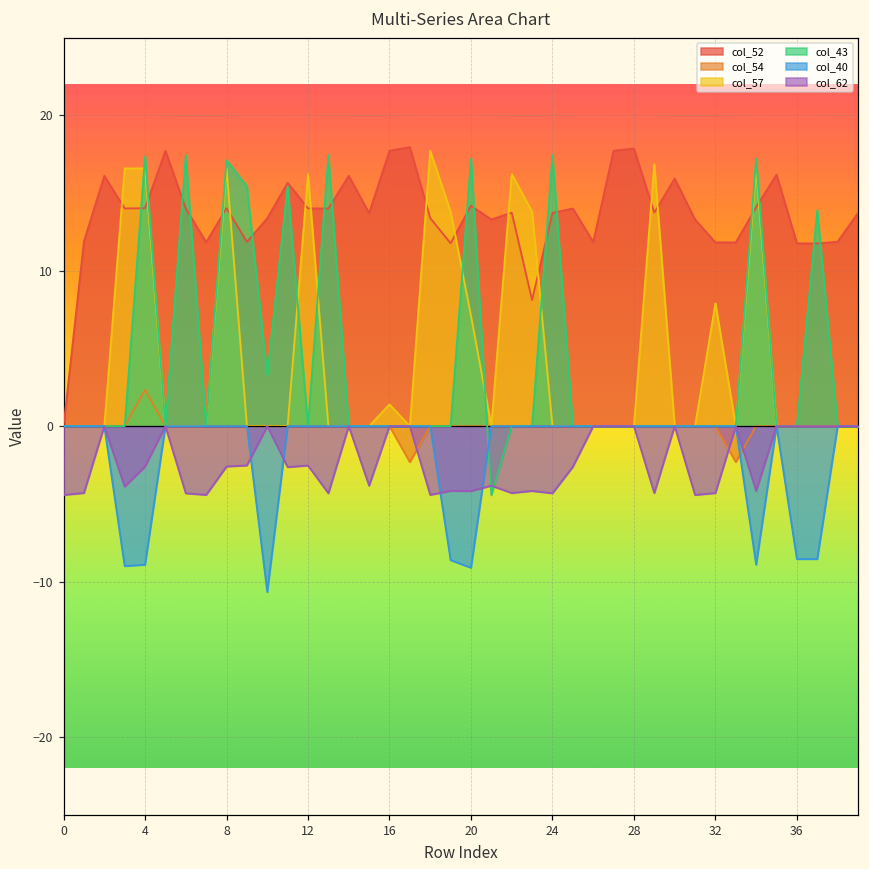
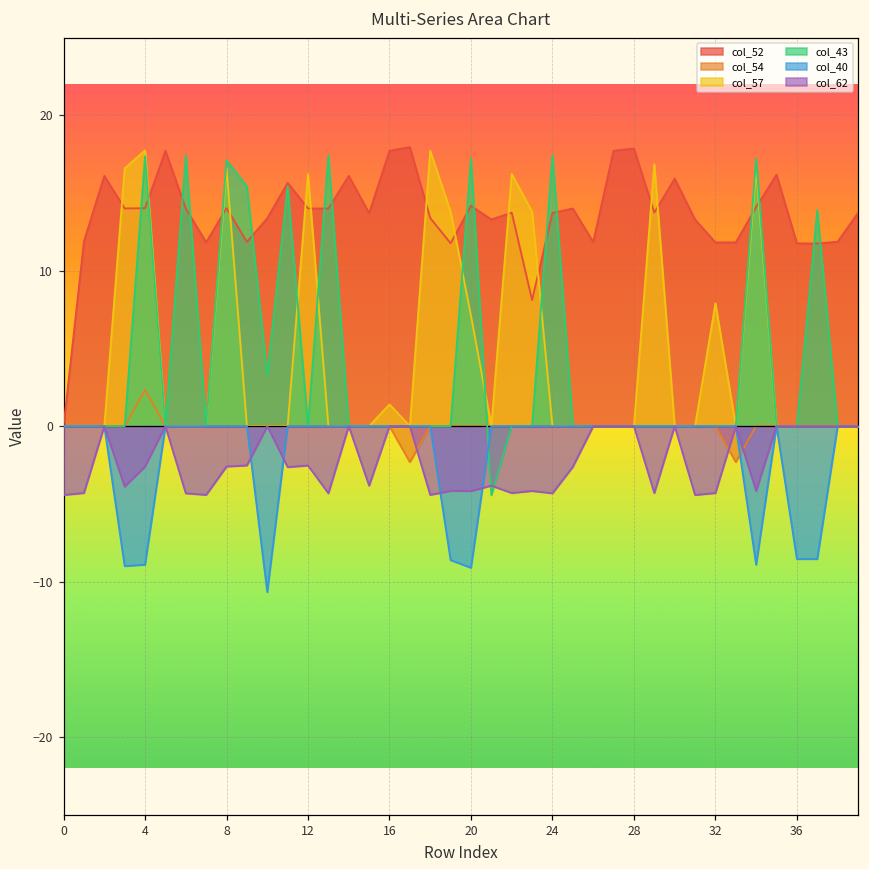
  {
    "col_57": {
-     "4": 16.6,
+     "4": 17.7,
      "8": 16.6,
      "12": 16.2,
      "16": 1.4,
      "20": 7.1,
      "32": 7.9
    }
  }
